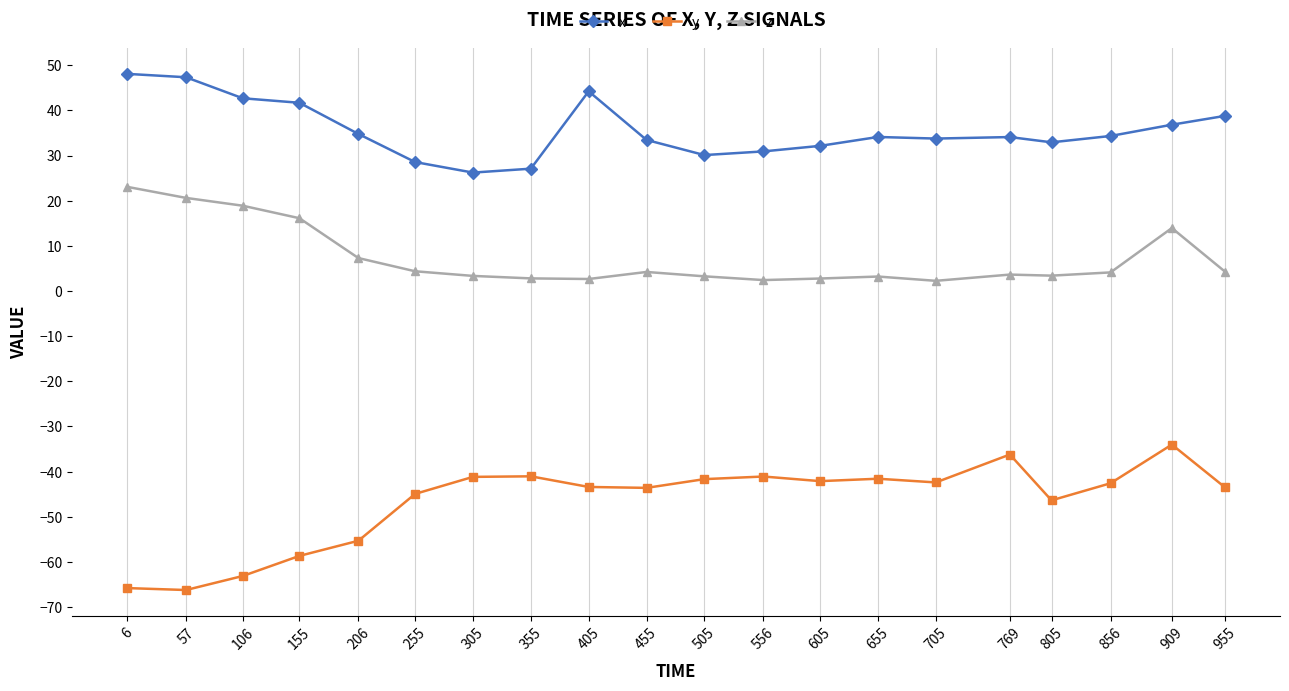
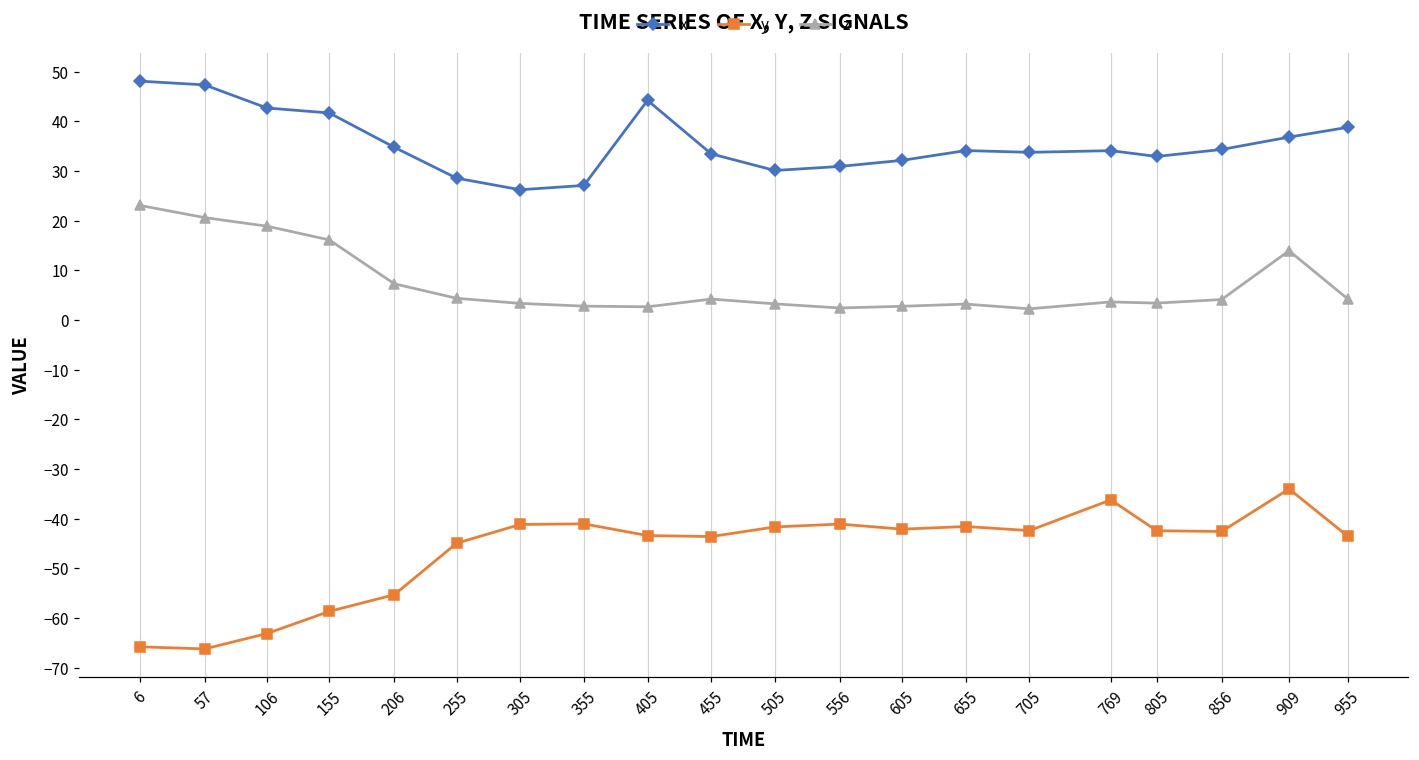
  {
    "x": {
      "6": 48,
      "57": 47,
      "106": 43,
      "155": 42,
      "206": 35,
      "255": 29,
      "305": 26,
      "355": 27,
      "405": 44,
      "455": 33,
      "505": 30,
      "556": 31,
      "605": 32,
      "655": 34,
      "705": 34,
      "769": 34,
      "805": 33,
      "856": 34,
      "909": 37,
      "955": 39
    },
    "y": {
      "6": -66,
      "57": -66,
      "106": -63,
      "155": -59,
      "206": -55,
      "255": -45,
      "305": -41,
      "355": -41,
      "405": -43,
      "455": -44,
      "505": -42,
      "556": -41,
      "605": -42,
      "655": -42,
      "705": -42,
      "769": -36,
-     "805": -46,
+     "805": -42,
      "856": -43,
      "909": -34,
      "955": -44
    },
    "z": {
      "6": 23,
      "57": 21,
      "106": 19,
      "155": 16,
      "206": 7,
      "255": 4,
      "305": 3,
      "355": 3,
      "405": 3,
      "455": 4,
      "505": 3,
      "556": 2,
      "605": 3,
      "655": 3,
      "705": 2,
      "769": 4,
      "805": 3,
      "856": 4,
      "909": 14,
      "955": 4
    }
  }
